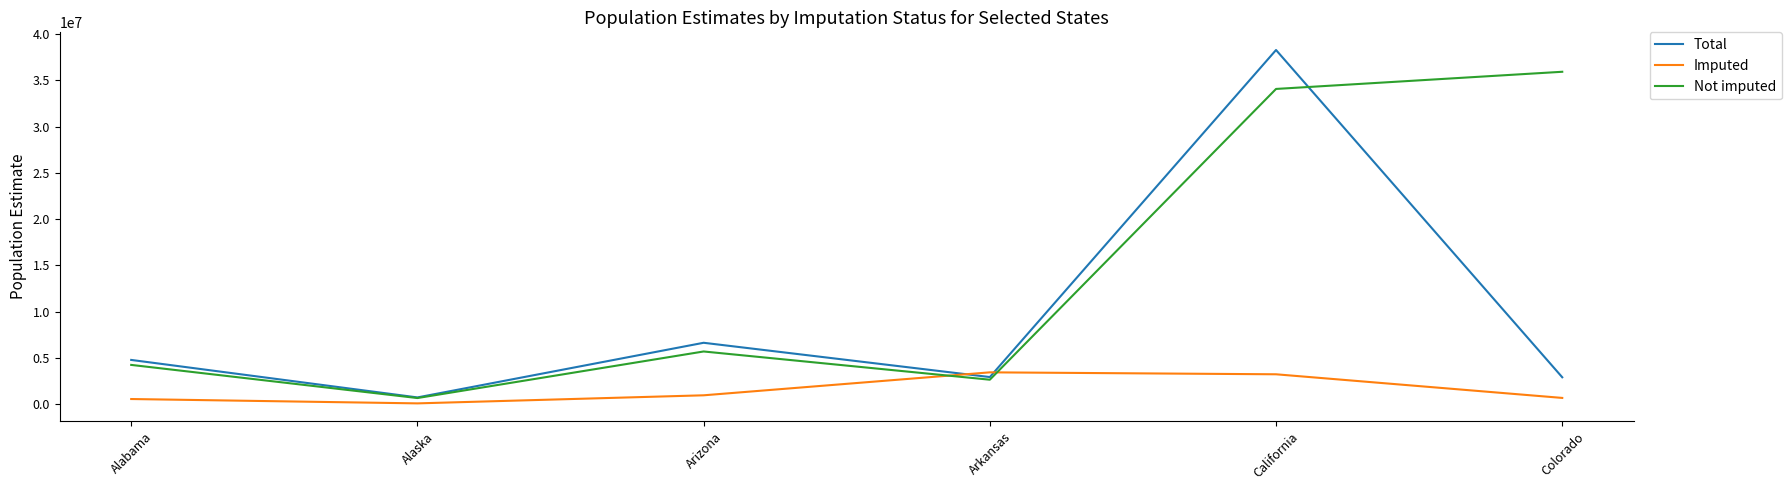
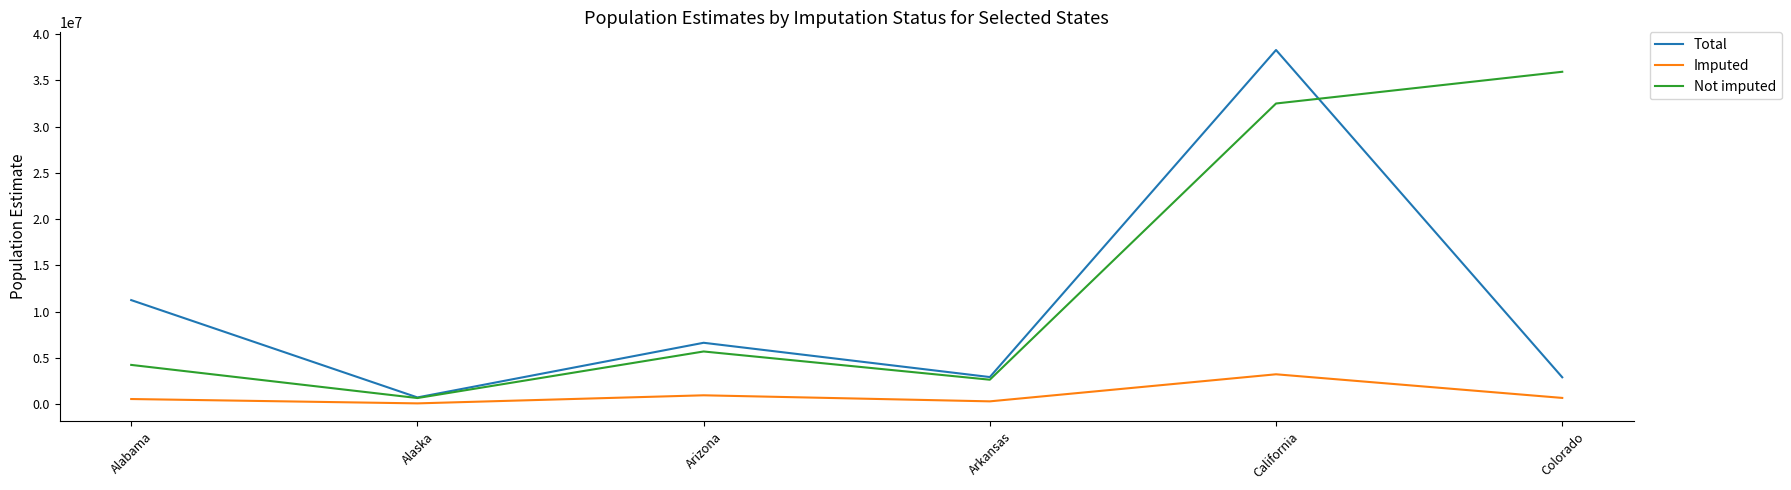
  {
    "Total": {
-     "Alabama": 5000000,
+     "Alabama": 11000000,
      "Arizona": 7000000,
      "Arkansas": 3000000,
      "California": 38000000,
      "Colorado": 3000000
    },
    "Imputed": {
      "Alabama": 1000000,
      "Alaska": 0,
      "Arizona": 1000000,
-     "Arkansas": 3000000,
+     "Arkansas": 0,
      "California": 3000000,
      "Colorado": 1000000
    },
    "Not imputed": {
      "Alabama": 4000000,
      "Arizona": 6000000,
      "Arkansas": 3000000,
-     "California": 34000000,
+     "California": 33000000,
      "Colorado": 36000000
    }
  }
